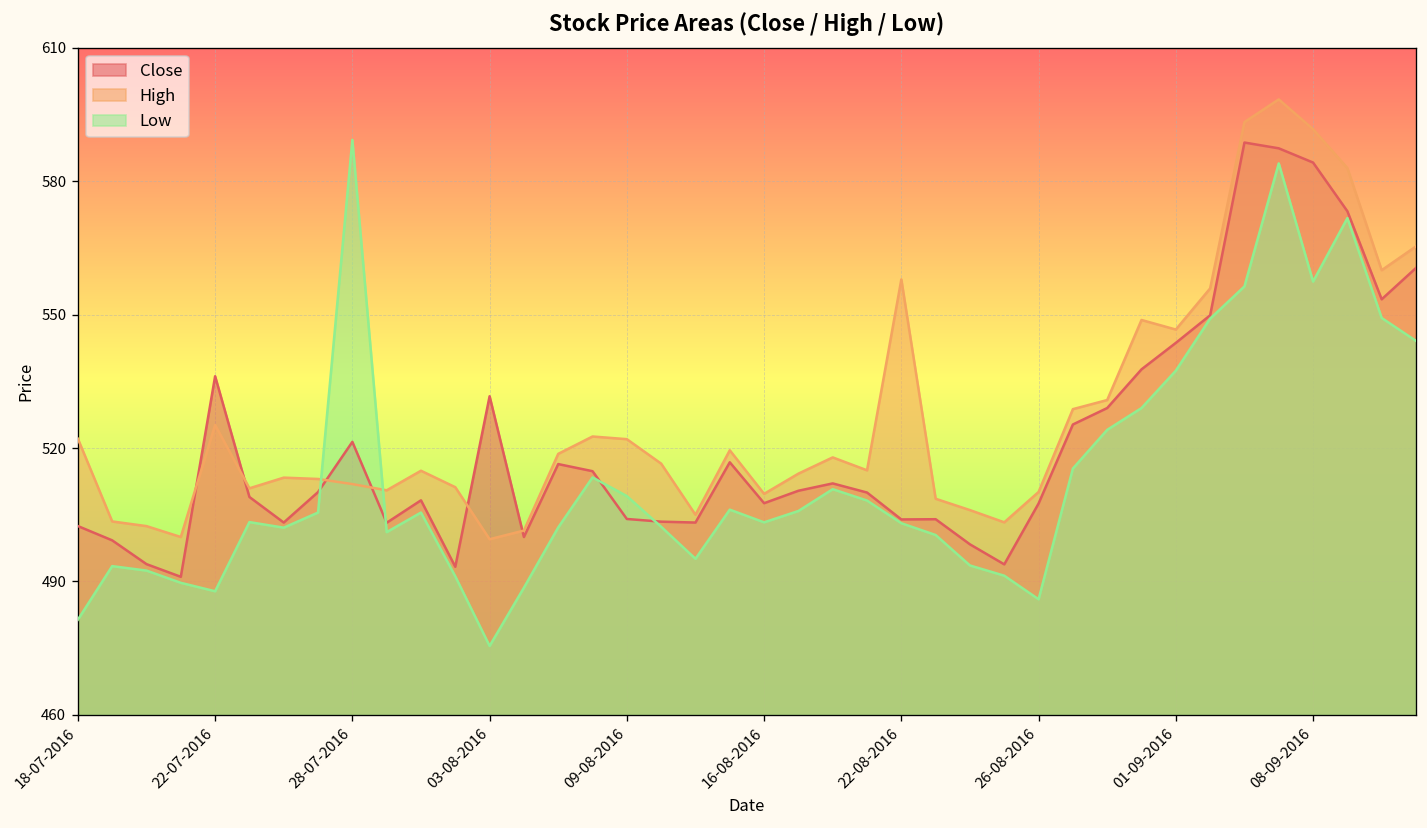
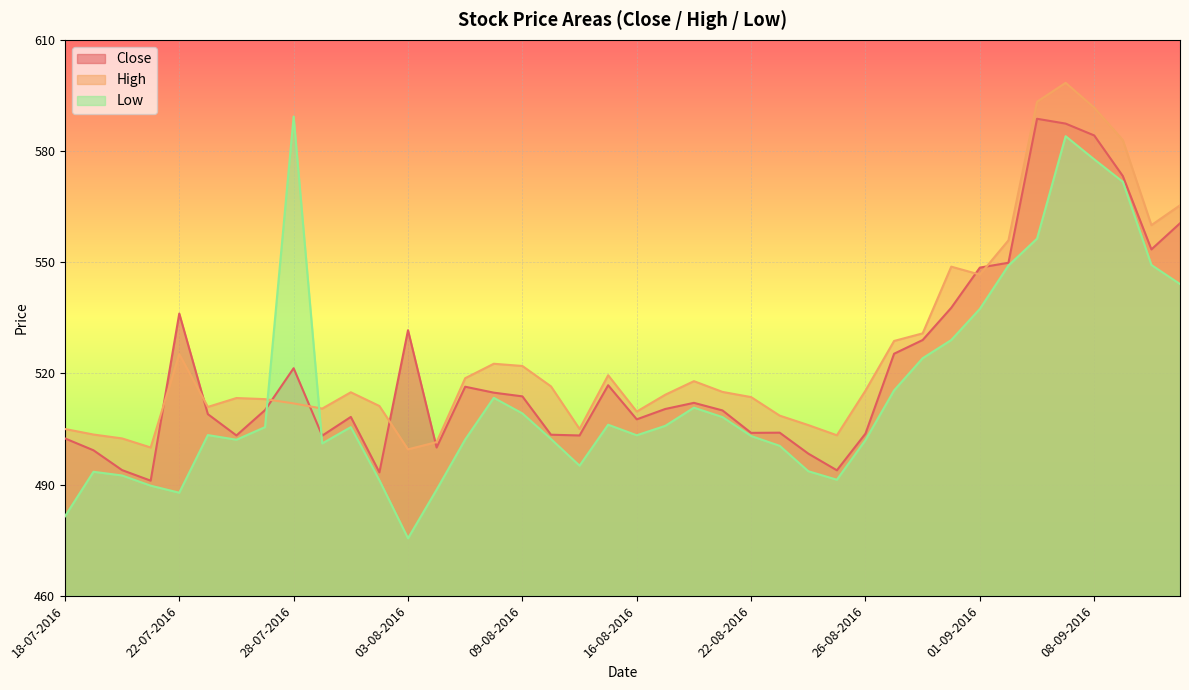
  {
    "Close": {
      "18-07-2016": 502,
      "22-07-2016": 536,
      "28-07-2016": 521,
      "03-08-2016": 532,
-     "09-08-2016": 504,
+     "09-08-2016": 514,
      "16-08-2016": 508,
      "22-08-2016": 504,
-     "26-08-2016": 508,
-     "01-09-2016": 544,
+     "26-08-2016": 504,
+     "01-09-2016": 549,
      "08-09-2016": 584
    },
    "High": {
-     "18-07-2016": 522,
+     "18-07-2016": 505,
      "22-07-2016": 525,
      "28-07-2016": 512,
      "03-08-2016": 500,
      "09-08-2016": 522,
      "16-08-2016": 510,
-     "22-08-2016": 558,
-     "26-08-2016": 510,
+     "22-08-2016": 514,
+     "26-08-2016": 515,
      "01-09-2016": 547,
      "08-09-2016": 592
    },
    "Low": {
      "18-07-2016": 481,
      "22-07-2016": 488,
      "28-07-2016": 589,
      "03-08-2016": 476,
      "09-08-2016": 509,
      "16-08-2016": 503,
      "22-08-2016": 503,
-     "26-08-2016": 486,
+     "26-08-2016": 502,
      "01-09-2016": 537,
-     "08-09-2016": 557
+     "08-09-2016": 578
    }
  }
